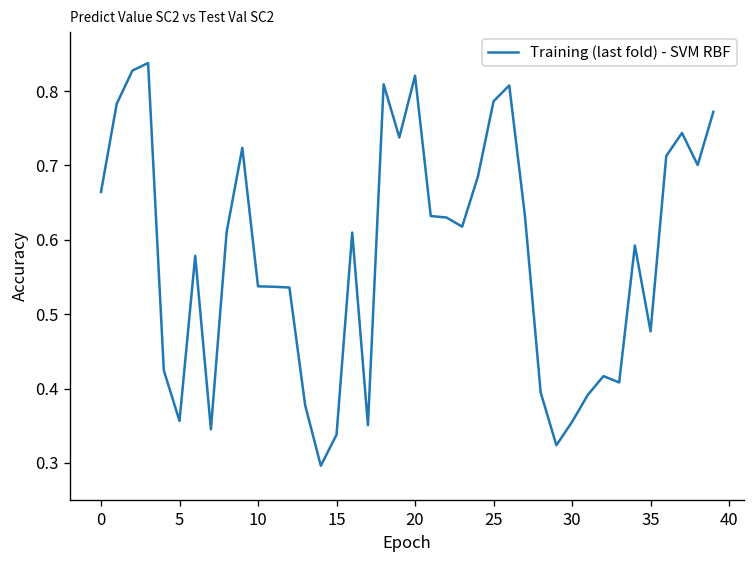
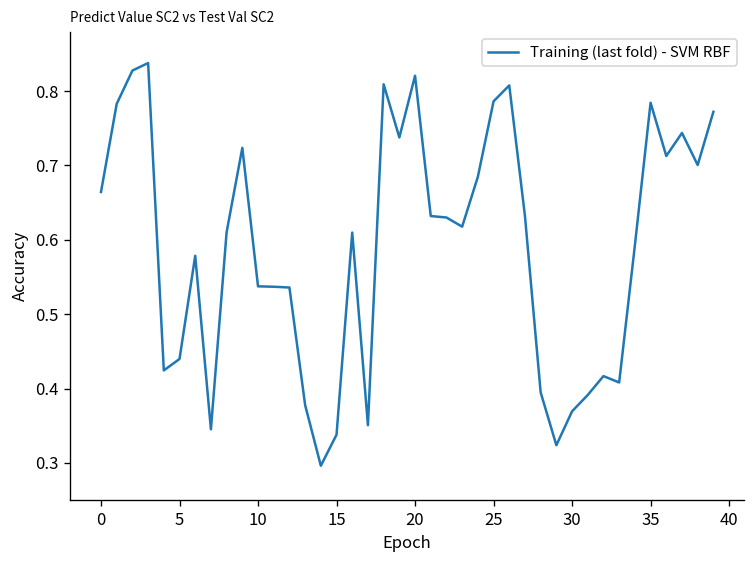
  {
    "0": 0.66,
-   "5": 0.36,
+   "5": 0.44,
    "10": 0.54,
    "15": 0.34,
    "20": 0.82,
    "25": 0.79,
-   "30": 0.36,
-   "35": 0.48
+   "30": 0.37,
+   "35": 0.78
  }
